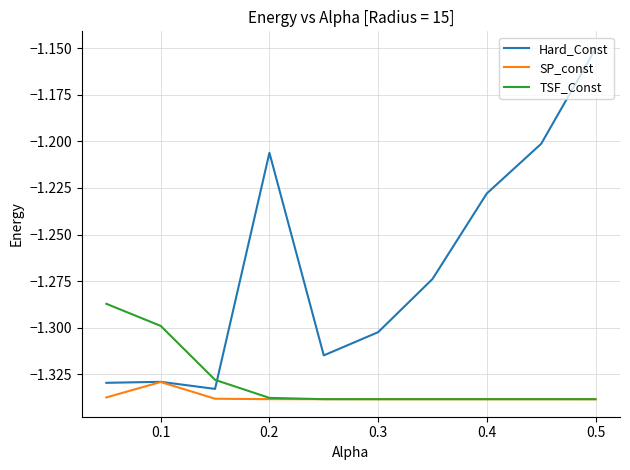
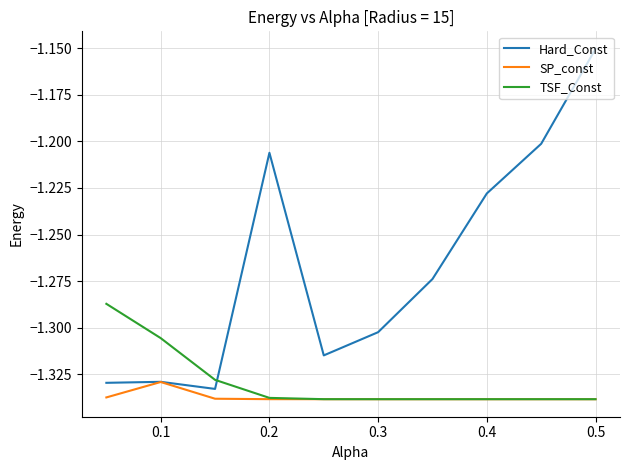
  {
    "Hard_Const": {
      "0.2": -1.206,
      "0.3": -1.302,
      "0.4": -1.228
    },
    "TSF_Const": {
-     "0.1": -1.299
+     "0.1": -1.306
    }
  }
